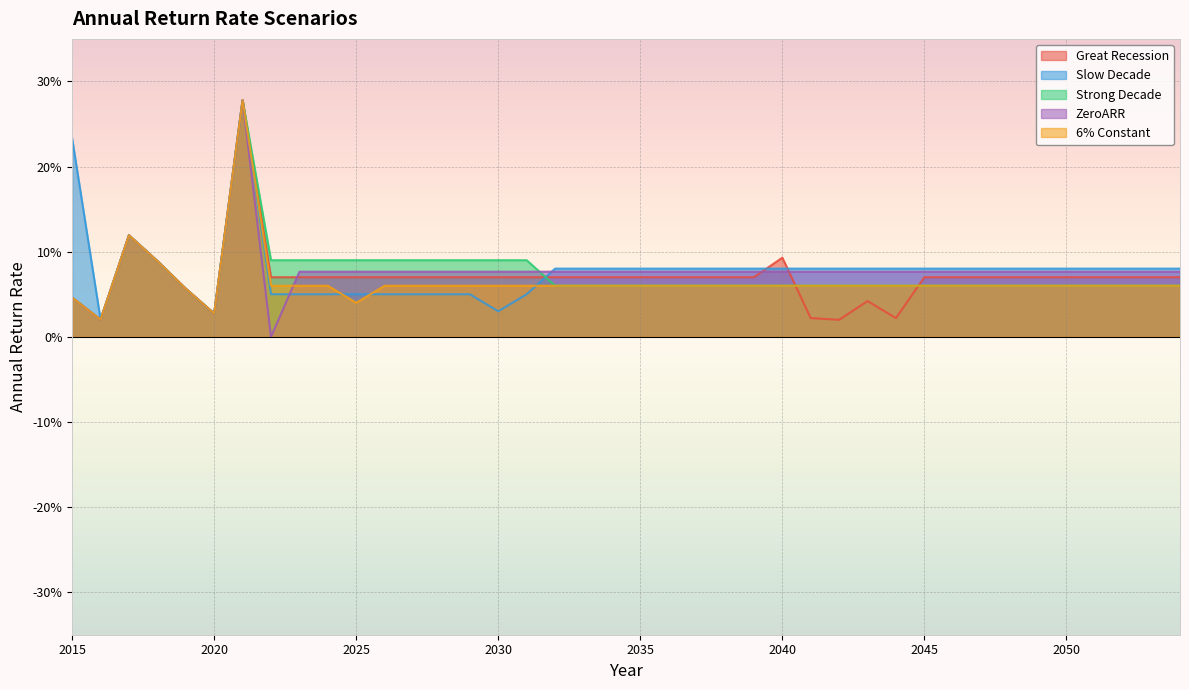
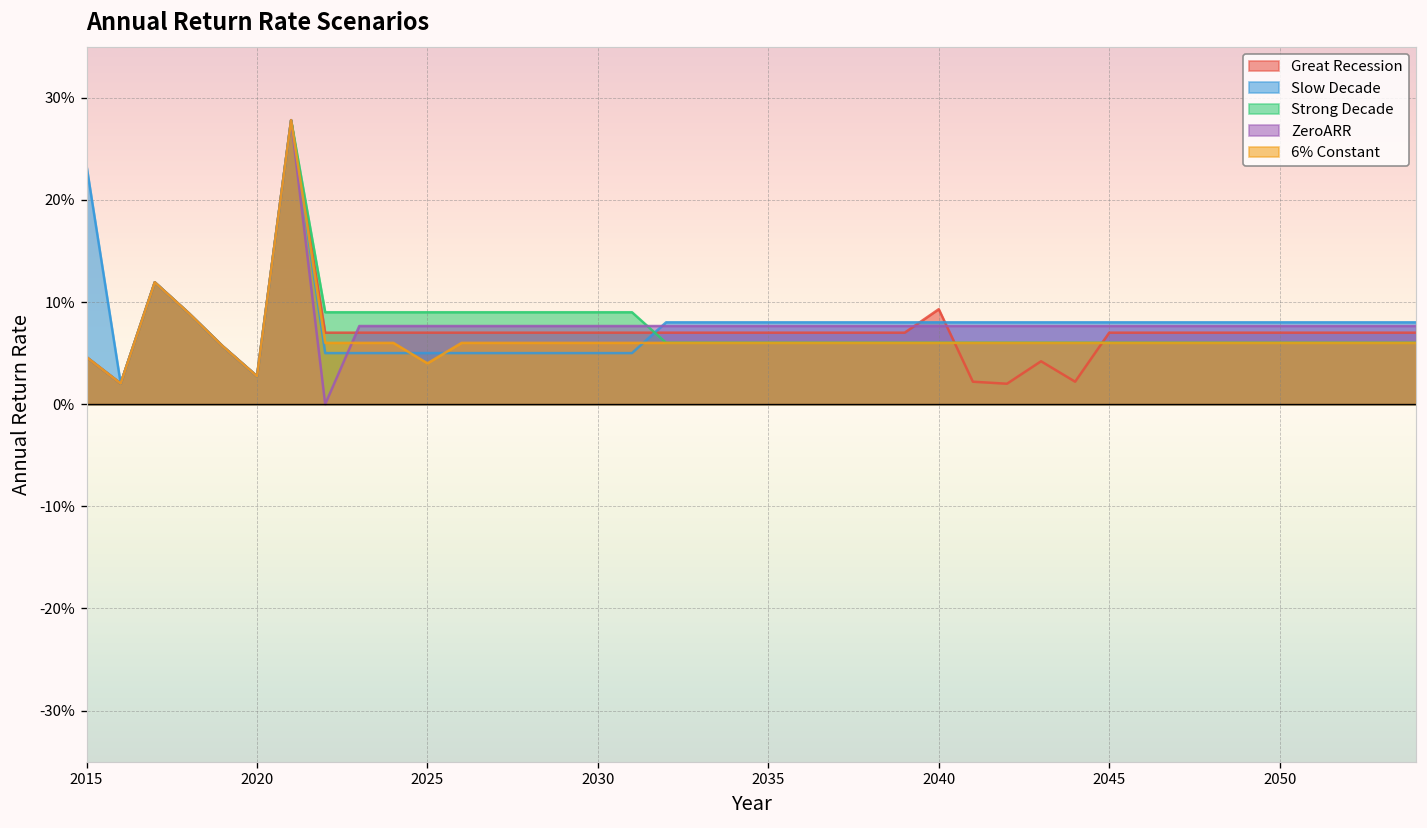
  {
    "Great Recession": {
      "2025": "7%",
      "2030": "7%",
      "2035": "7%",
      "2040": "9%",
      "2045": "7%",
      "2050": "7%"
    },
    "Slow Decade": {
      "2015": "23%",
      "2025": "5%",
-     "2030": "3%",
+     "2030": "5%",
      "2035": "8%",
      "2040": "8%",
      "2045": "8%",
      "2050": "8%"
    },
    "Strong Decade": {
      "2025": "9%",
      "2030": "9%"
    },
    "ZeroARR": {
      "2025": "8%",
      "2030": "8%",
      "2035": "8%",
      "2040": "8%",
      "2045": "8%",
      "2050": "8%"
    },
    "6% Constant": {
      "2025": "4%",
      "2030": "6%"
    }
  }
